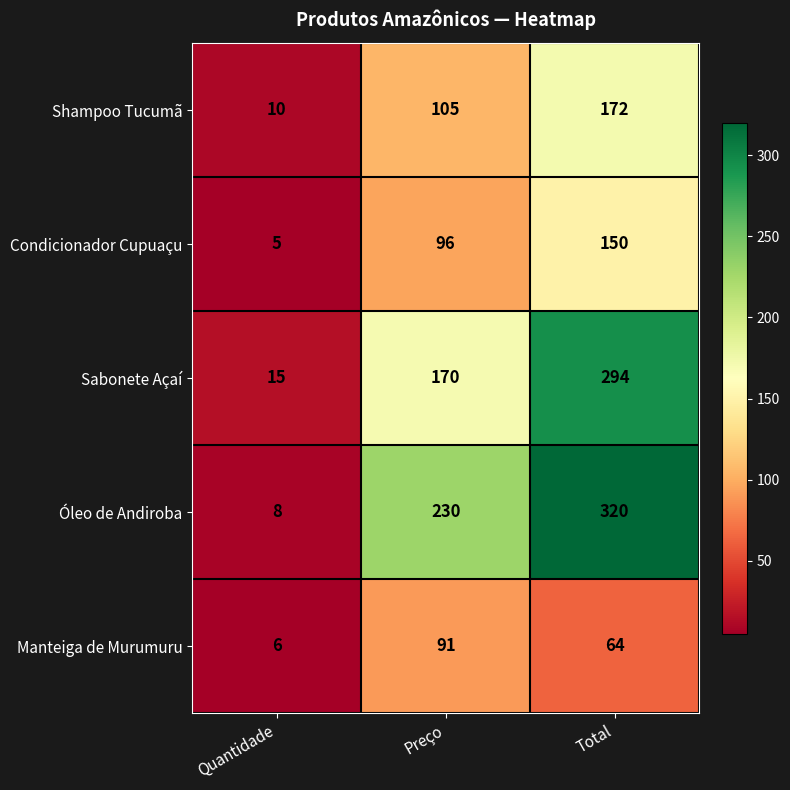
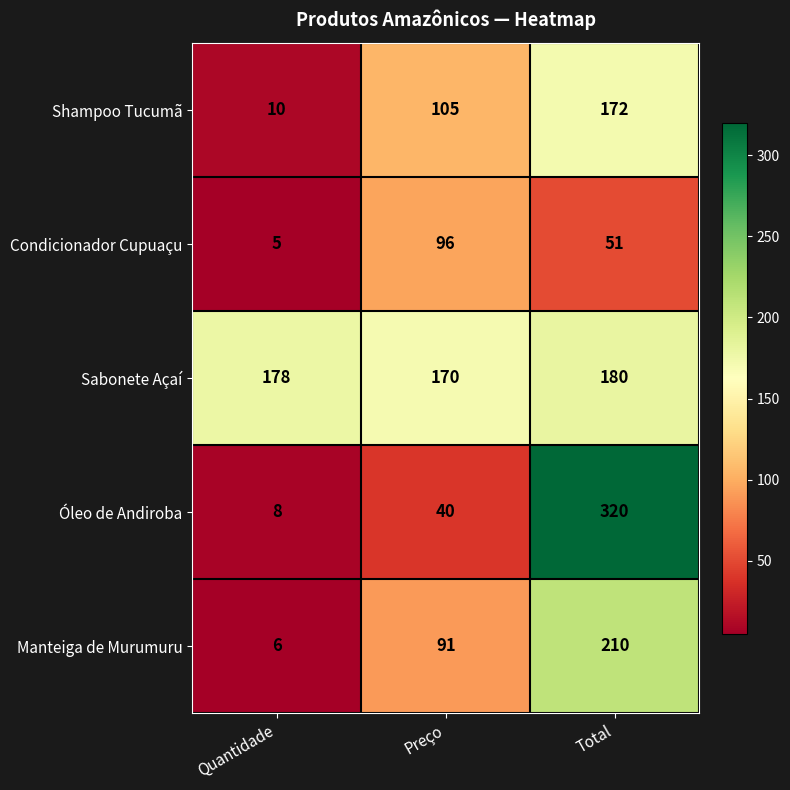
  {
    "Shampoo Tucumã": {
      "Quantidade": 10,
      "Preço": 105,
      "Total": 172
    },
    "Condicionador Cupuaçu": {
      "Quantidade": 5,
      "Preço": 96,
-     "Total": 150
+     "Total": 51
    },
    "Sabonete Açaí": {
-     "Quantidade": 15,
+     "Quantidade": 178,
      "Preço": 170,
-     "Total": 294
+     "Total": 180
    },
    "Óleo de Andiroba": {
      "Quantidade": 8,
-     "Preço": 230,
+     "Preço": 40,
      "Total": 320
    },
    "Manteiga de Murumuru": {
      "Quantidade": 6,
      "Preço": 91,
-     "Total": 64
+     "Total": 210
    }
  }
